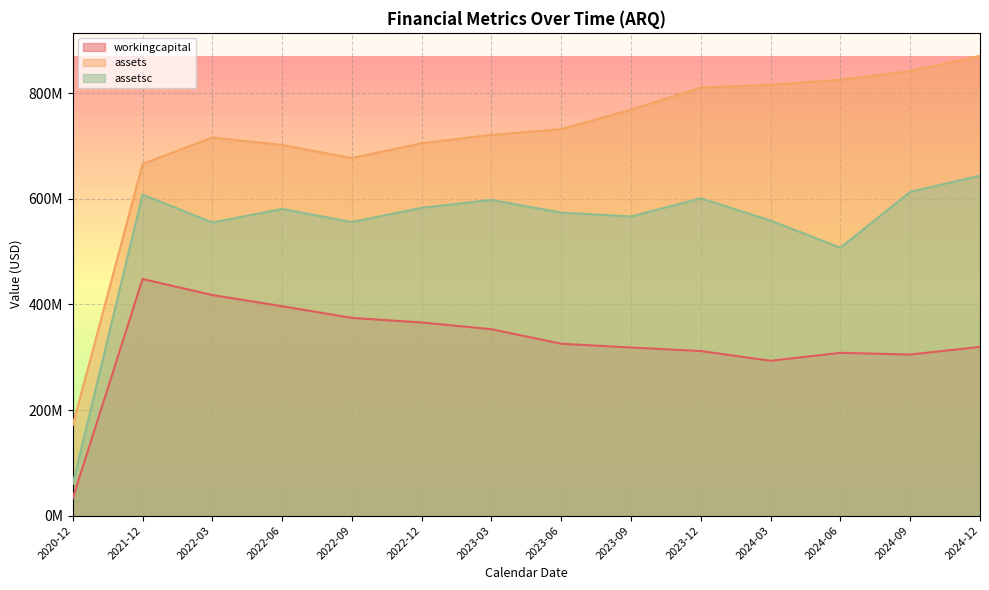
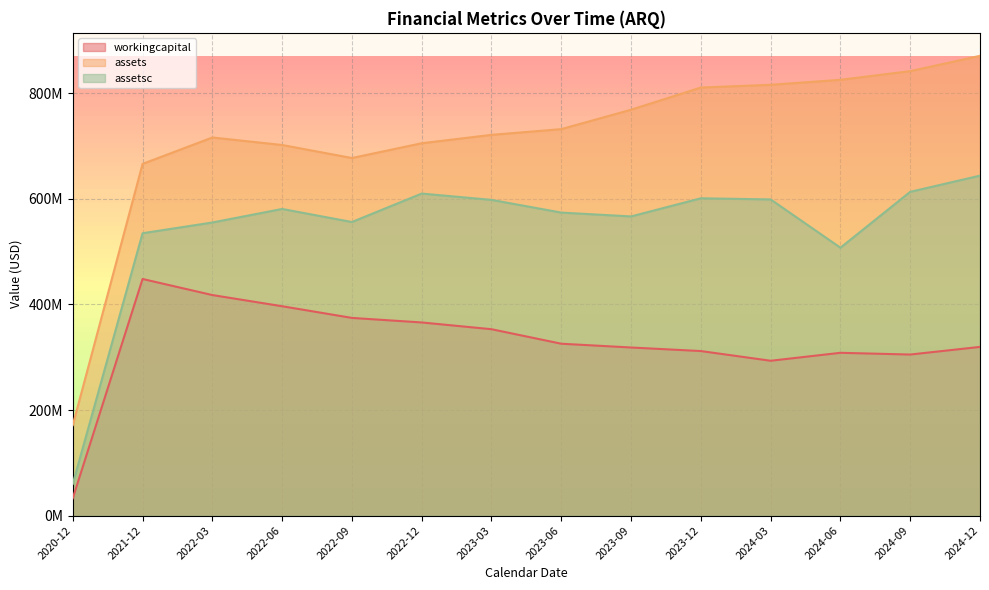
  {
    "assetsc": {
      "2020-12": 60000000,
-     "2021-12": 610000000,
+     "2021-12": 530000000,
      "2022-03": 560000000,
      "2022-06": 580000000,
      "2022-09": 560000000,
-     "2022-12": 580000000,
+     "2022-12": 610000000,
      "2023-03": 600000000,
      "2023-06": 570000000,
      "2023-09": 570000000,
      "2023-12": 600000000,
-     "2024-03": 560000000,
+     "2024-03": 600000000,
      "2024-06": 510000000,
      "2024-09": 610000000,
      "2024-12": 640000000
    }
  }
